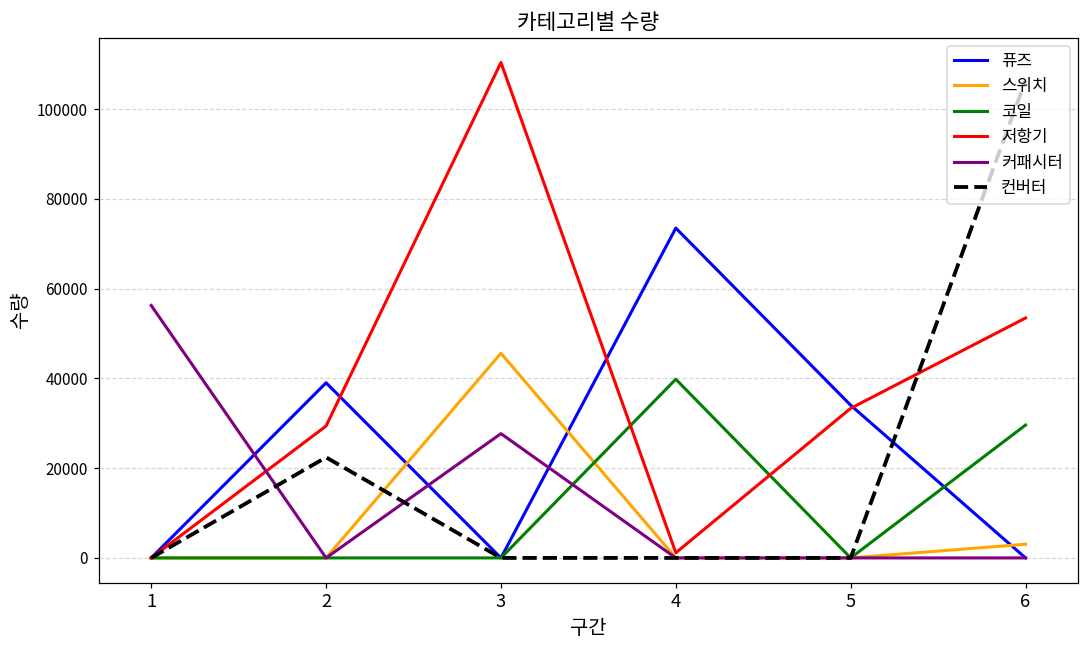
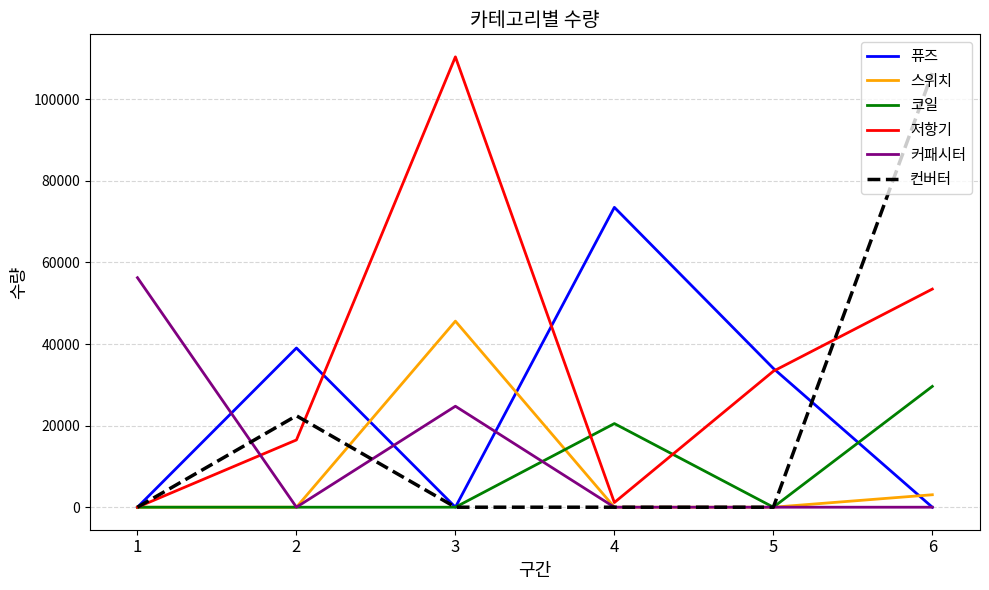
  {
    "퓨즈": {
      "2": 39000,
      "4": 74000,
      "5": 34000
    },
    "스위치": {
      "3": 46000,
      "6": 3000
    },
    "코일": {
-     "4": 40000,
+     "4": 21000,
      "6": 30000
    },
    "저항기": {
-     "2": 29000,
+     "2": 16000,
      "3": 110000,
      "4": 1000,
      "5": 33000,
      "6": 53000
    },
    "커패시터": {
      "1": 56000,
-     "3": 28000
+     "3": 25000
    },
    "컨버터": {
      "2": 22000
    }
  }
